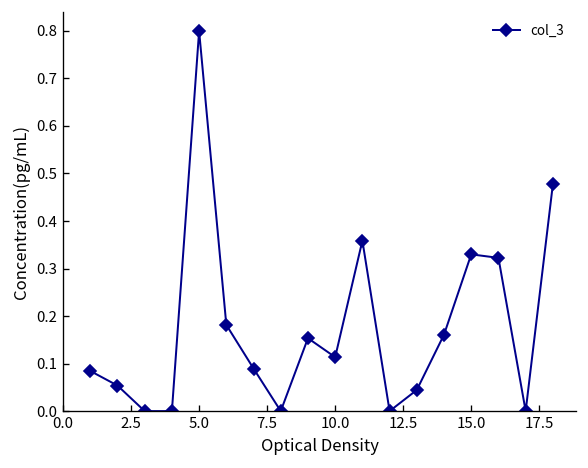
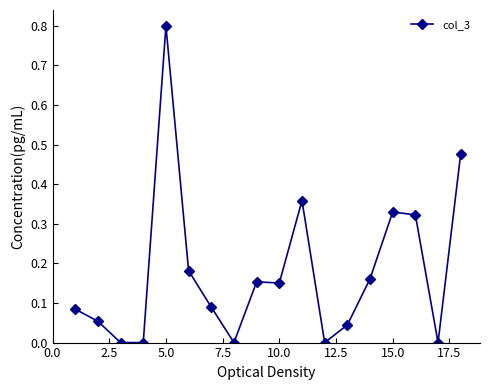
  {
    "5.0": 0.80,
-   "10.0": 0.11,
+   "10.0": 0.15,
    "15.0": 0.33
  }
